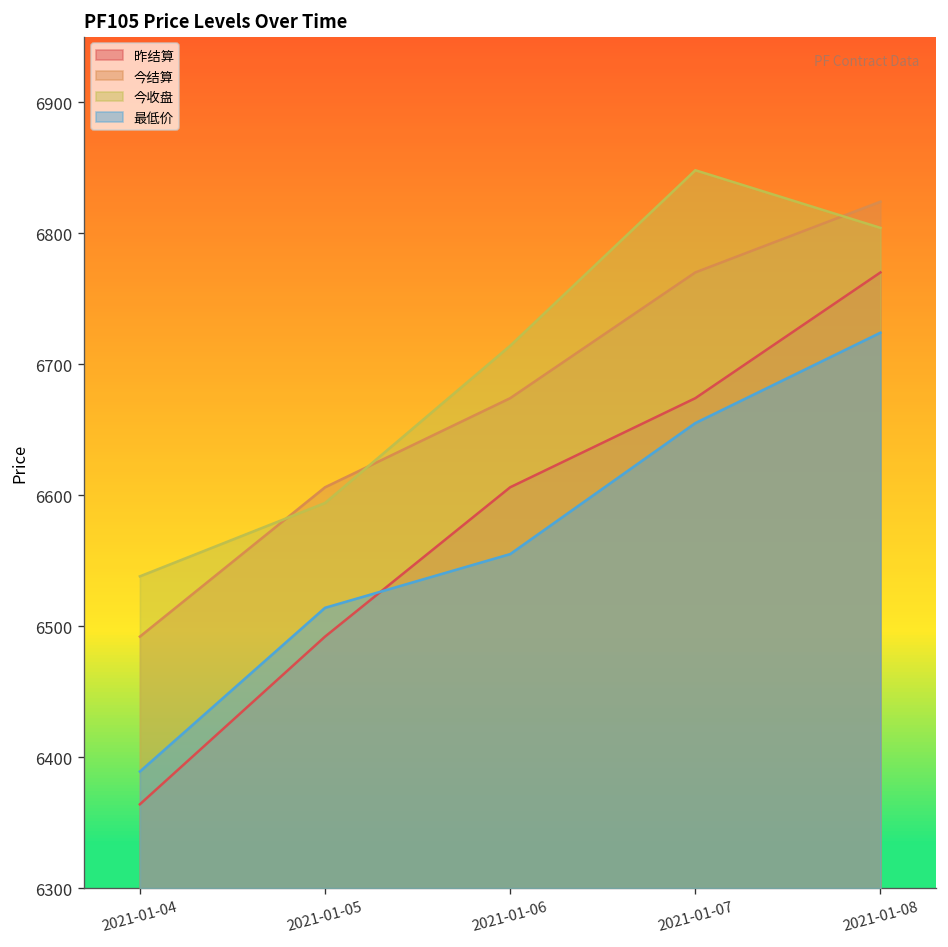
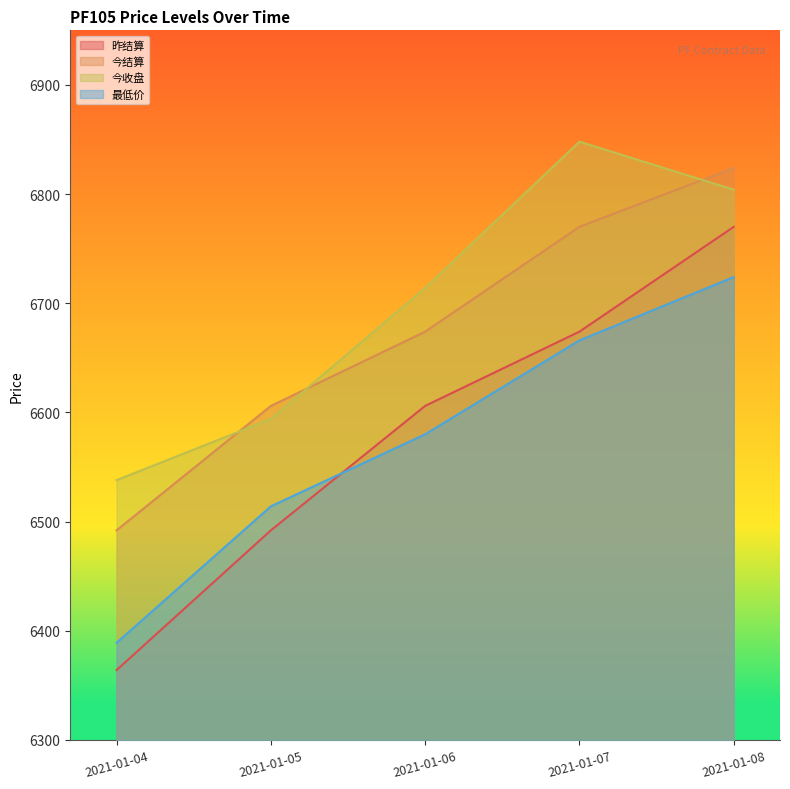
  {
    "最低价": {
      "2021-01-04": 6389,
      "2021-01-05": 6514,
-     "2021-01-06": 6555,
-     "2021-01-07": 6655,
+     "2021-01-06": 6580,
+     "2021-01-07": 6666,
      "2021-01-08": 6724
    }
  }
